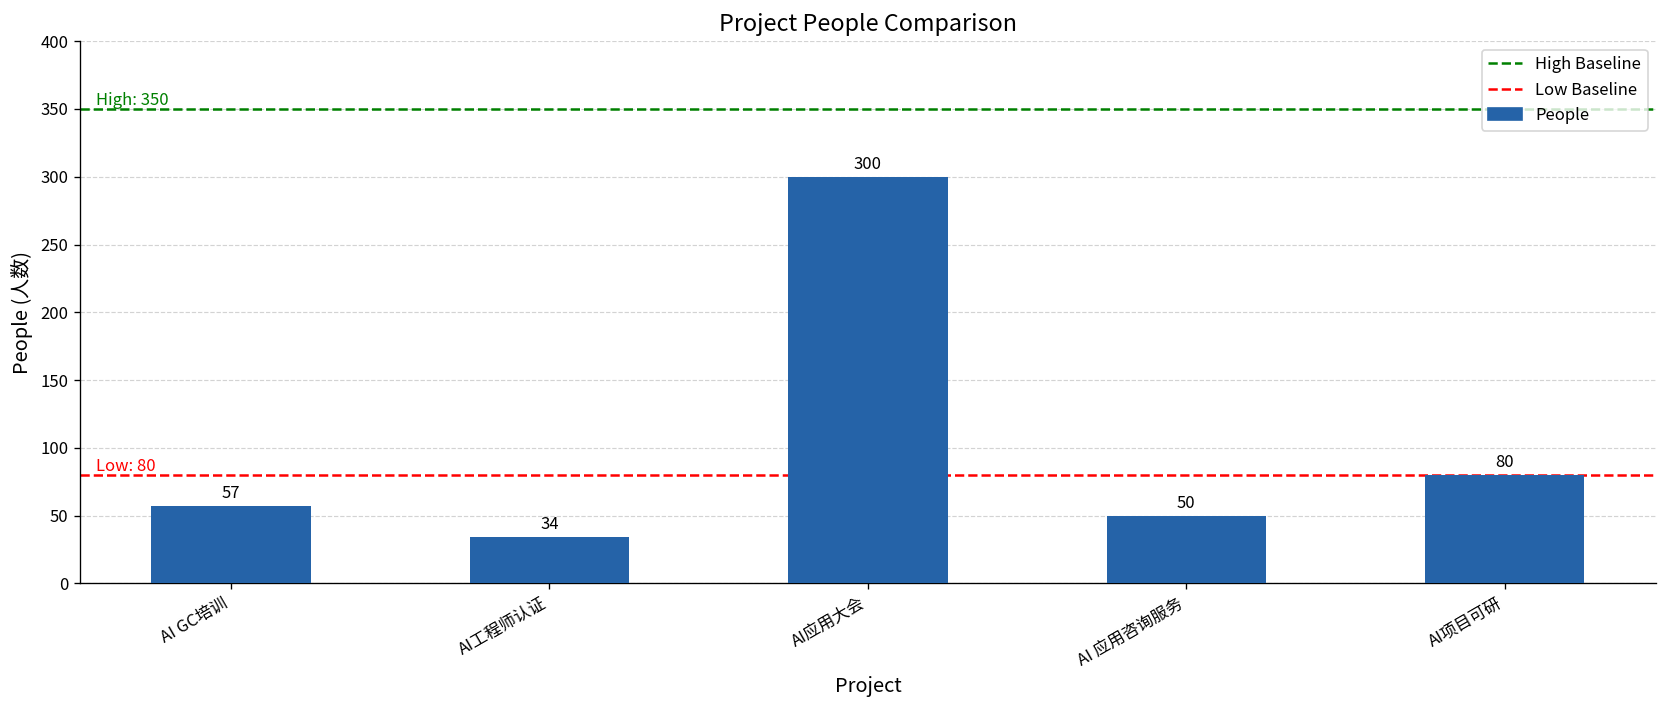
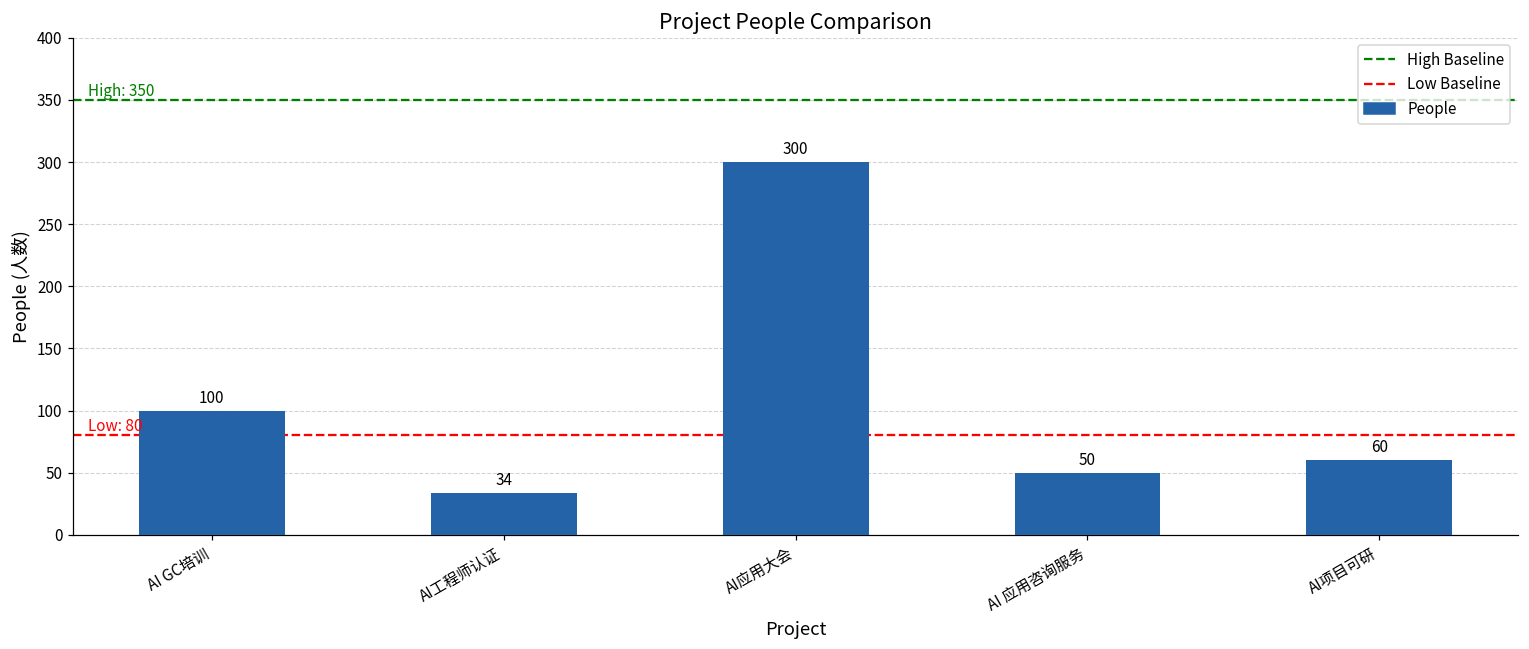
  {
-   "AI GC培训": 57,
+   "AI GC培训": 100,
    "AI工程师认证": 34,
    "AI应用大会": 300,
    "AI 应用咨询服务": 50,
-   "AI项目可研": 80
+   "AI项目可研": 60
  }
